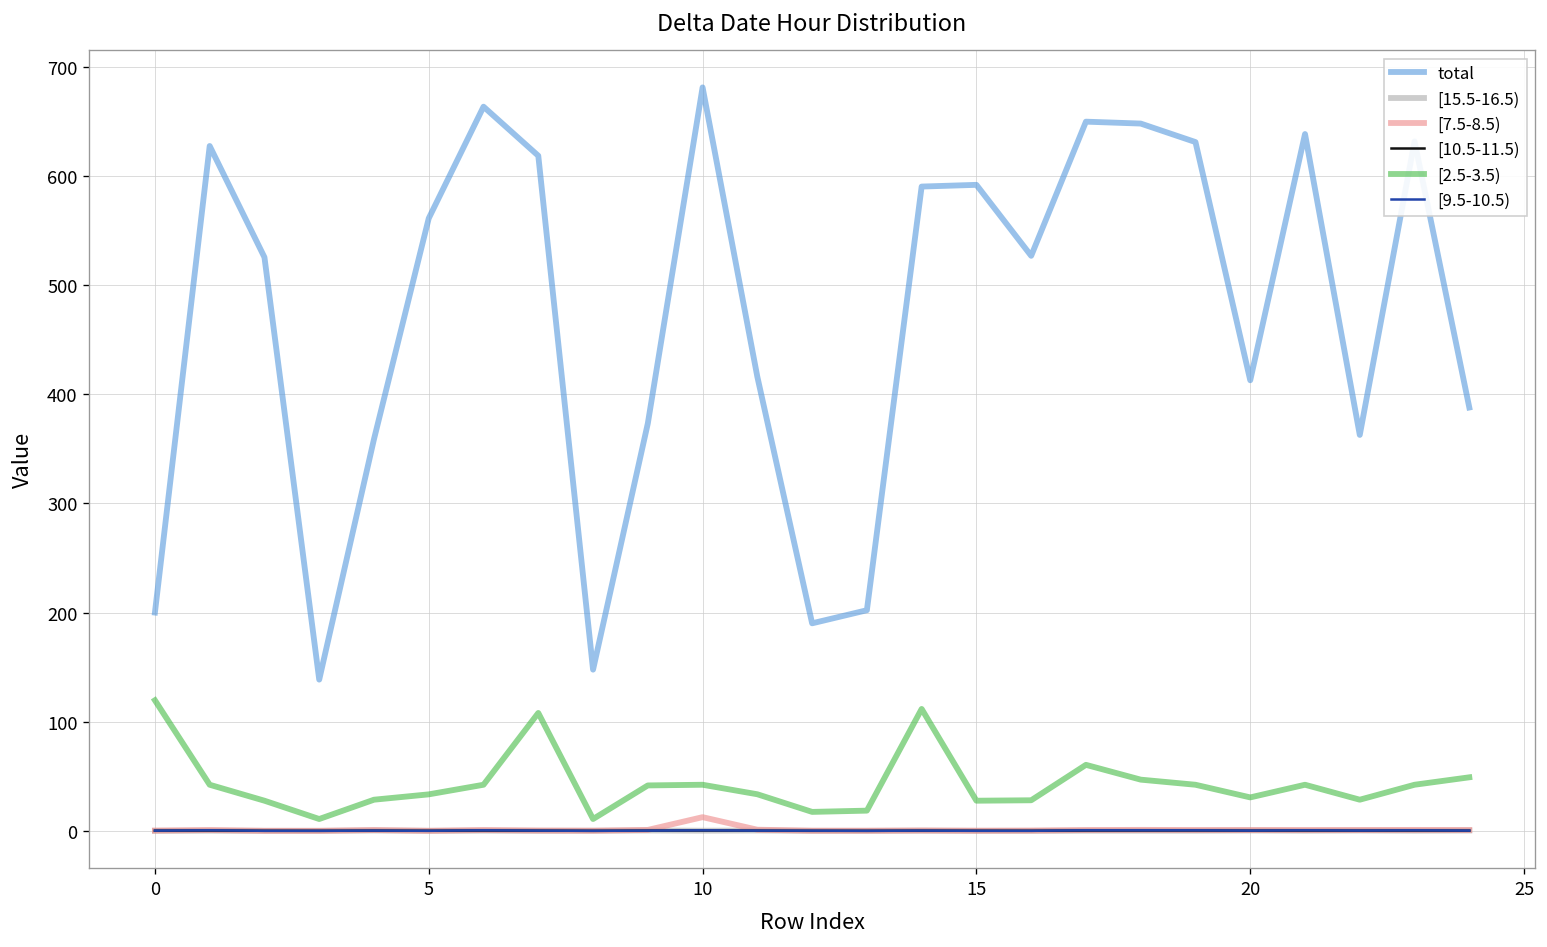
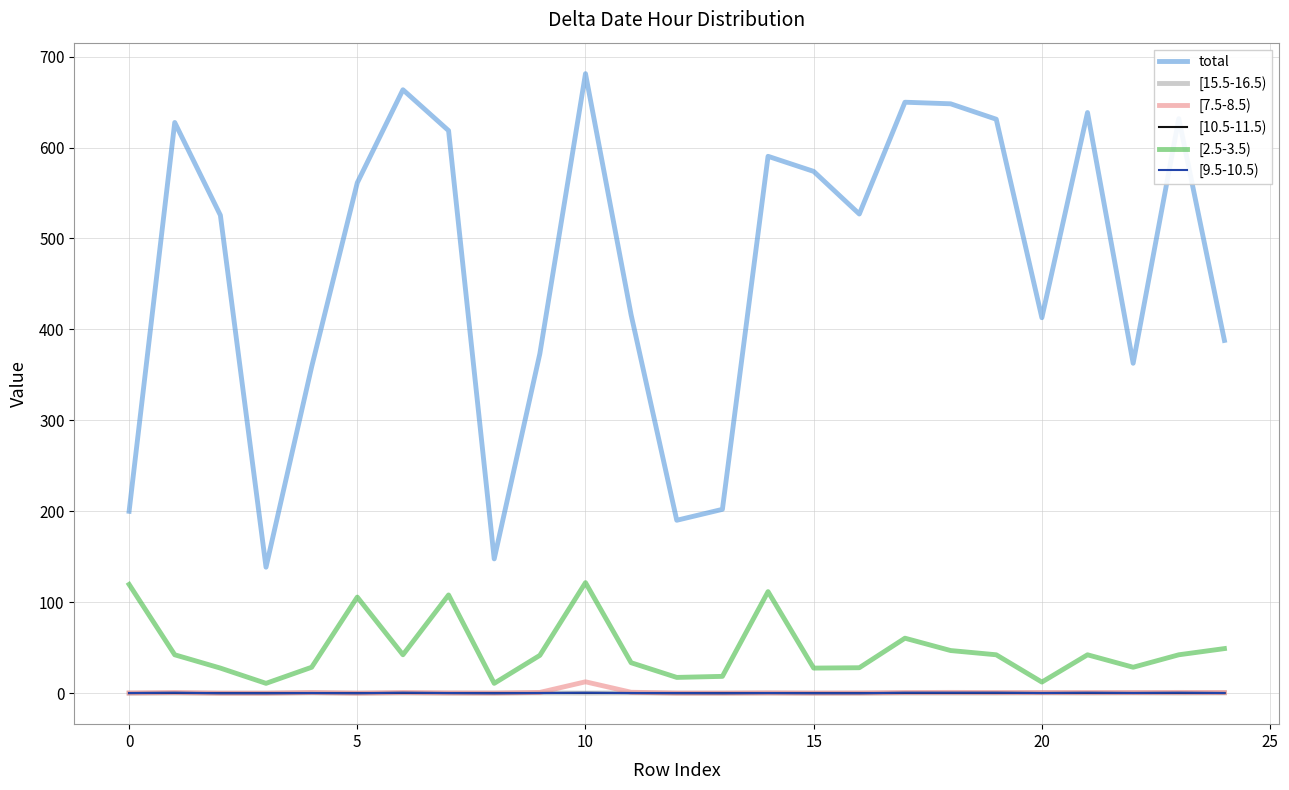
  {
    "total": {
      "0": 200,
      "5": 560,
      "10": 680,
-     "15": 590,
+     "15": 570,
      "20": 410
    },
    "[9.5-10.5)": {
      "10": 0
    },
    "[7.5-8.5)": {
      "10": 10
    },
    "[2.5-3.5)": {
      "0": 120,
-     "5": 30,
-     "10": 40,
+     "5": 110,
+     "10": 120,
      "15": 30,
-     "20": 30
+     "20": 10
    }
  }
